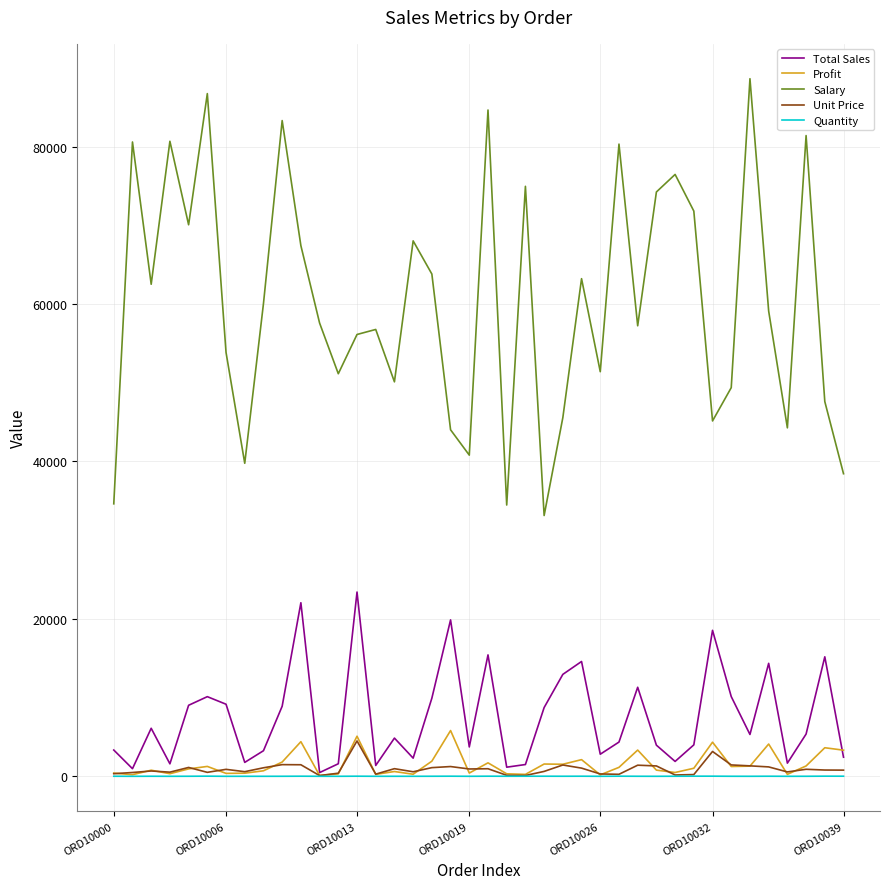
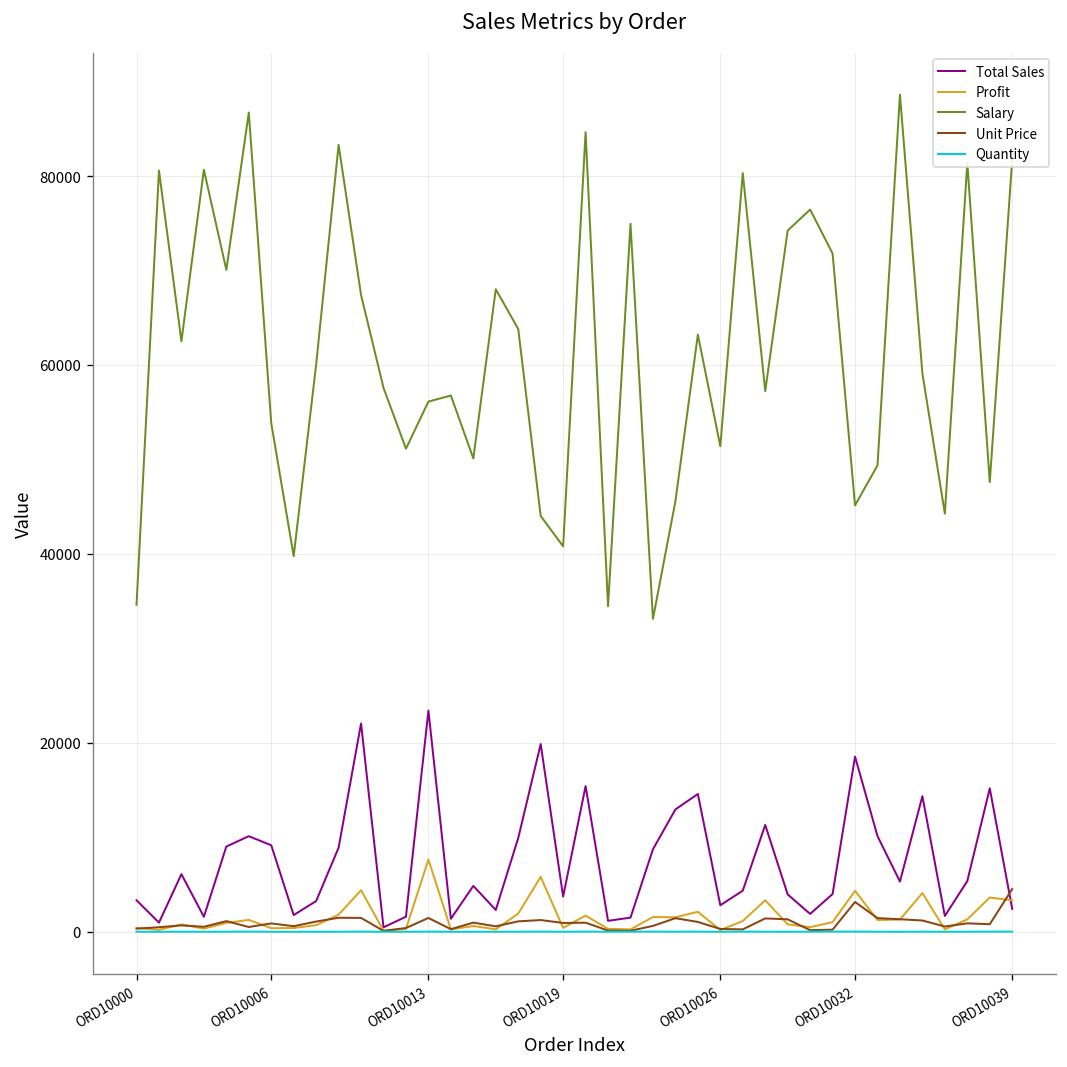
  {
    "Total Sales": {
      "ORD10000": 3000,
      "ORD10006": 9000,
      "ORD10013": 23000,
      "ORD10019": 4000,
      "ORD10026": 3000,
      "ORD10032": 19000,
      "ORD10039": 2000
    },
    "Profit": {
      "ORD10006": 0,
-     "ORD10013": 5000,
+     "ORD10013": 8000,
      "ORD10019": 0,
      "ORD10032": 4000,
      "ORD10039": 3000
    },
    "Salary": {
      "ORD10000": 35000,
      "ORD10006": 54000,
      "ORD10013": 56000,
      "ORD10019": 41000,
      "ORD10026": 51000,
      "ORD10032": 45000,
-     "ORD10039": 38000
+     "ORD10039": 82000
    },
    "Unit Price": {
      "ORD10006": 1000,
-     "ORD10013": 4000,
+     "ORD10013": 1000,
      "ORD10019": 1000,
      "ORD10032": 3000,
-     "ORD10039": 1000
+     "ORD10039": 5000
    },
    "Quantity": {
      "ORD10006": 0,
      "ORD10013": 0,
      "ORD10019": 0,
      "ORD10032": 0,
      "ORD10039": 0
    }
  }
